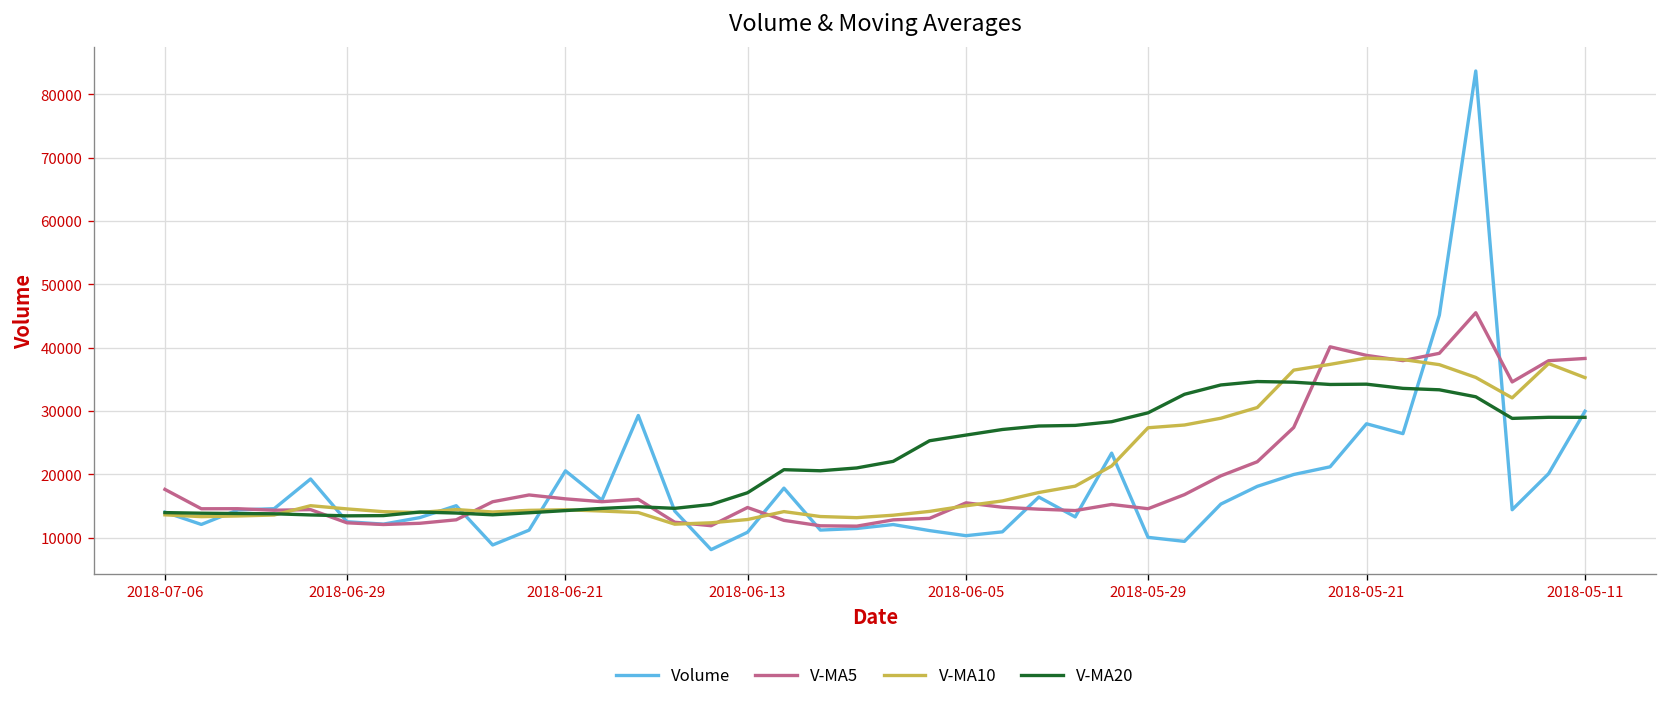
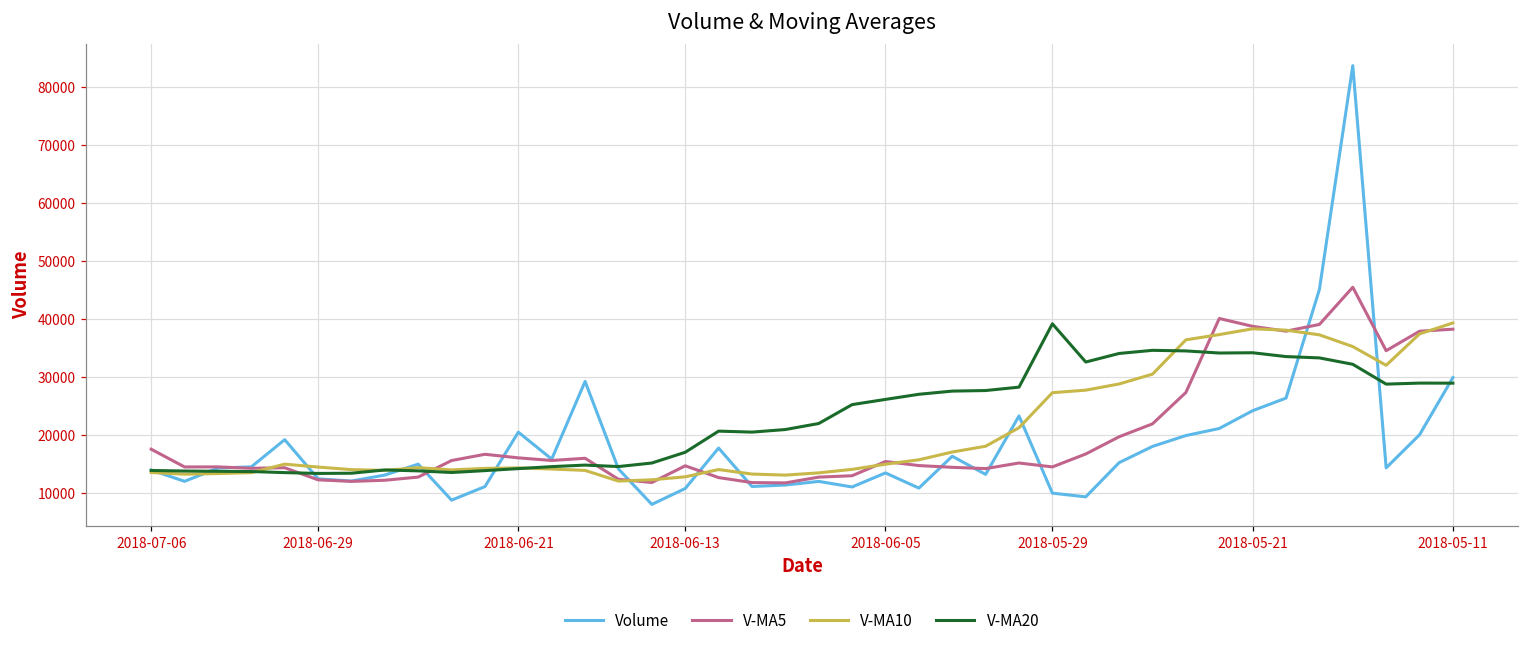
  {
    "Volume": {
      "2018-06-21": 21000,
      "2018-06-13": 11000,
-     "2018-06-05": 10000,
+     "2018-06-05": 14000,
      "2018-05-29": 10000,
-     "2018-05-21": 28000,
+     "2018-05-21": 24000,
      "2018-05-11": 30000
    },
    "V-MA5": {
      "2018-07-06": 18000,
      "2018-06-21": 16000,
      "2018-06-13": 15000,
      "2018-05-29": 15000,
      "2018-05-11": 38000
    },
    "V-MA10": {
      "2018-06-29": 15000,
      "2018-06-13": 13000,
      "2018-05-29": 27000,
-     "2018-05-11": 35000
+     "2018-05-11": 39000
    },
    "V-MA20": {
      "2018-06-29": 13000,
      "2018-06-13": 17000,
      "2018-06-05": 26000,
-     "2018-05-29": 30000,
+     "2018-05-29": 39000,
      "2018-05-21": 34000,
      "2018-05-11": 29000
    }
  }
